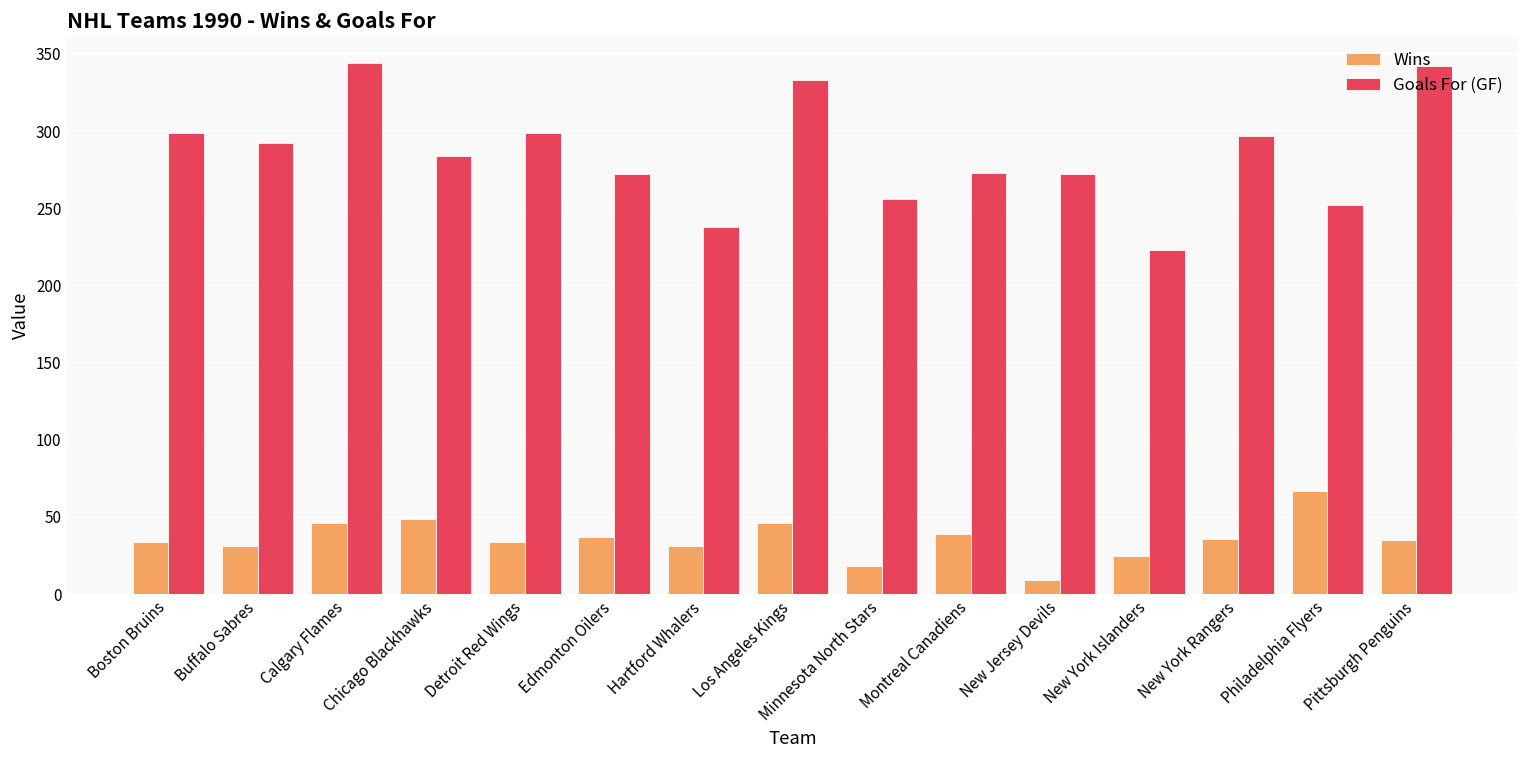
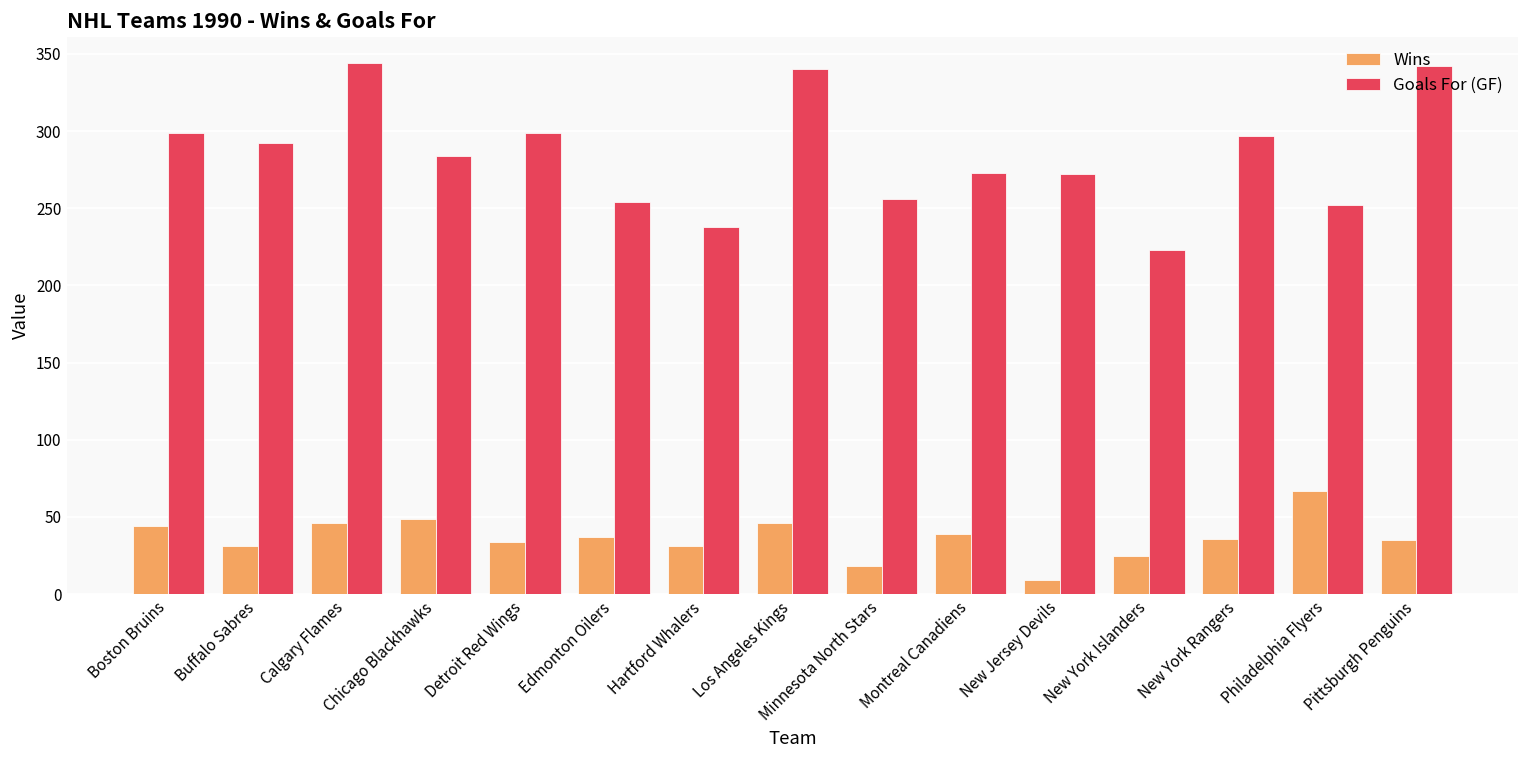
  {
    "Wins": {
-     "Boston Bruins": 34,
+     "Boston Bruins": 44,
      "Buffalo Sabres": 31,
      "Calgary Flames": 46,
      "Chicago Blackhawks": 49,
      "Detroit Red Wings": 34,
      "Edmonton Oilers": 37,
      "Hartford Whalers": 31,
      "Los Angeles Kings": 46,
      "Minnesota North Stars": 18,
      "Montreal Canadiens": 39,
      "New Jersey Devils": 9,
      "New York Islanders": 25,
      "New York Rangers": 36,
      "Philadelphia Flyers": 67,
      "Pittsburgh Penguins": 35
    },
    "Goals For (GF)": {
      "Boston Bruins": 299,
      "Buffalo Sabres": 292,
      "Calgary Flames": 344,
      "Chicago Blackhawks": 284,
      "Detroit Red Wings": 299,
-     "Edmonton Oilers": 272,
+     "Edmonton Oilers": 254,
      "Hartford Whalers": 238,
-     "Los Angeles Kings": 333,
+     "Los Angeles Kings": 340,
      "Minnesota North Stars": 256,
      "Montreal Canadiens": 273,
      "New Jersey Devils": 272,
      "New York Islanders": 223,
      "New York Rangers": 297,
      "Philadelphia Flyers": 252,
      "Pittsburgh Penguins": 342
    }
  }
